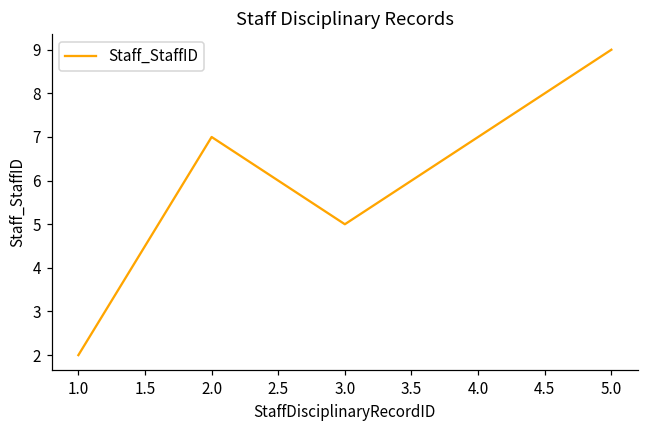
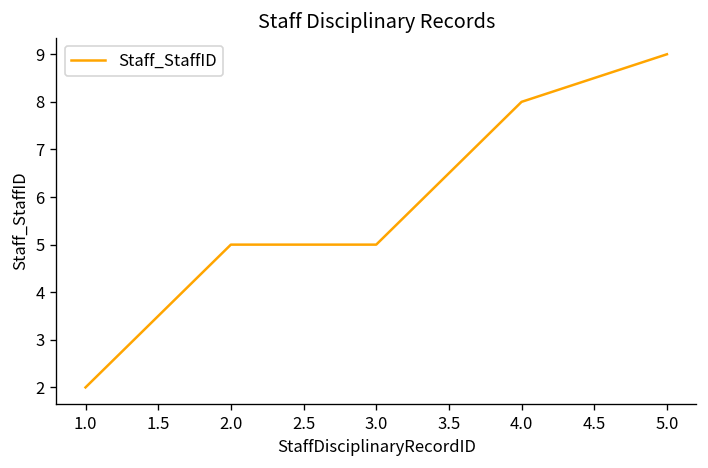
  {
    "1.0": 2,
-   "2.0": 7,
+   "2.0": 5,
    "3.0": 5,
-   "4.0": 7,
+   "4.0": 8,
    "5.0": 9
  }
